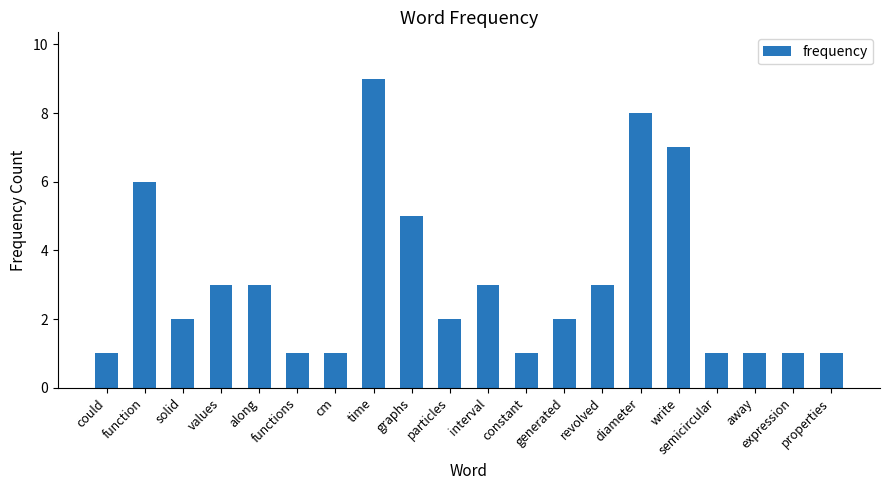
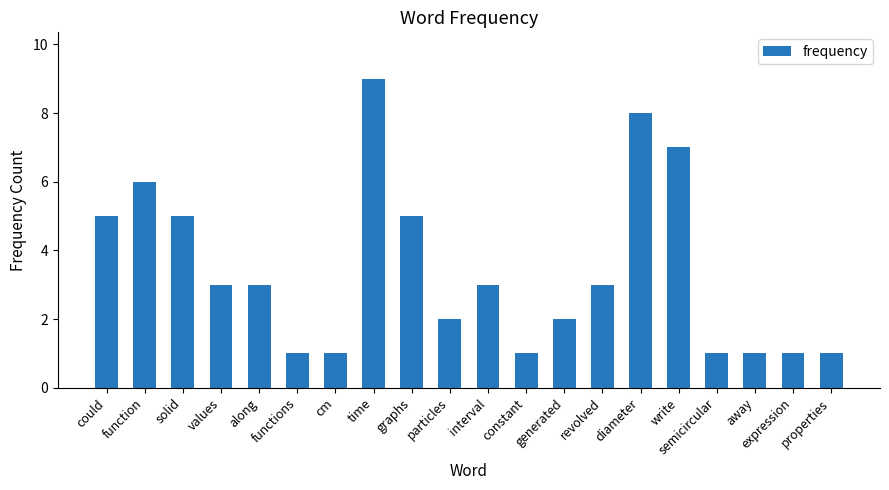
  {
-   "could": 1,
+   "could": 5,
    "function": 6,
-   "solid": 2,
+   "solid": 5,
    "values": 3,
    "along": 3,
    "functions": 1,
    "cm": 1,
    "time": 9,
    "graphs": 5,
    "particles": 2,
    "interval": 3,
    "constant": 1,
    "generated": 2,
    "revolved": 3,
    "diameter": 8,
    "write": 7,
    "semicircular": 1,
    "away": 1,
    "expression": 1,
    "properties": 1
  }
